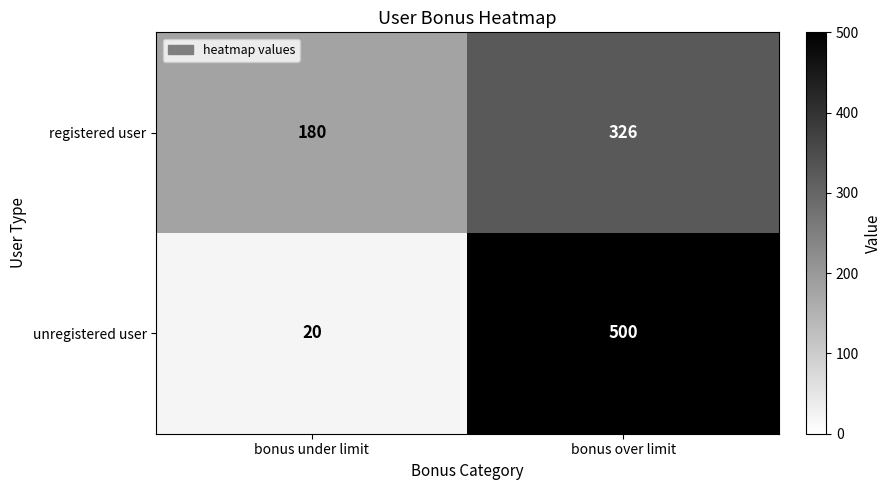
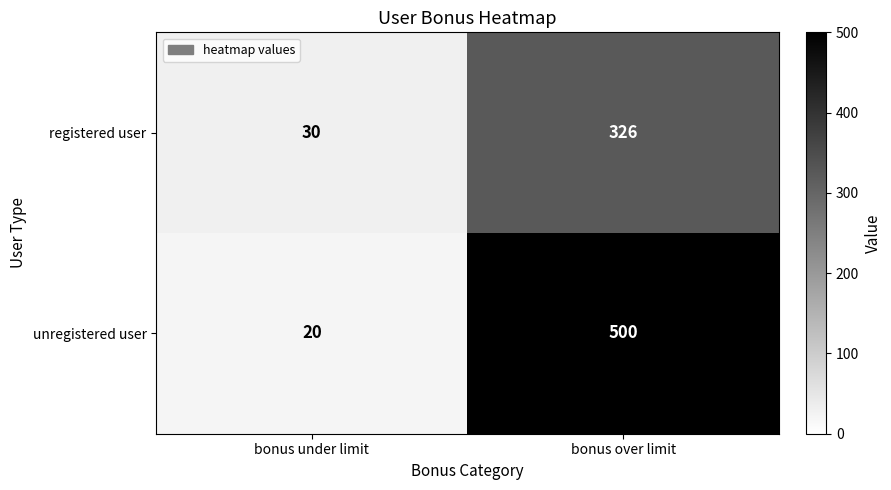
  {
    "registered user": {
-     "bonus under limit": 180,
+     "bonus under limit": 30,
      "bonus over limit": 326
    },
    "unregistered user": {
      "bonus under limit": 20,
      "bonus over limit": 500
    }
  }
